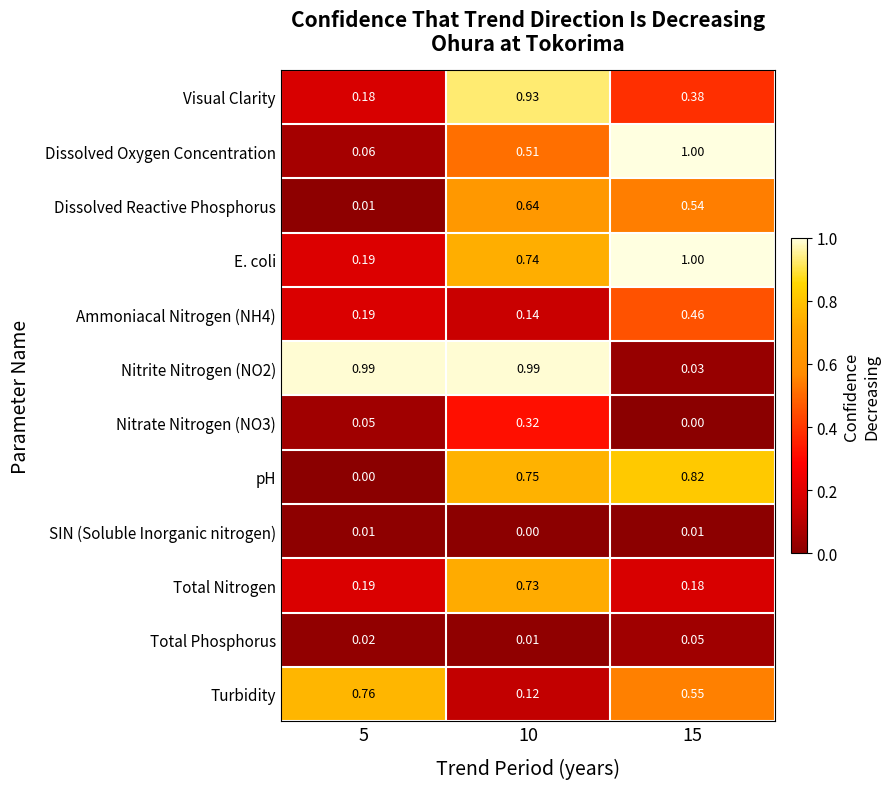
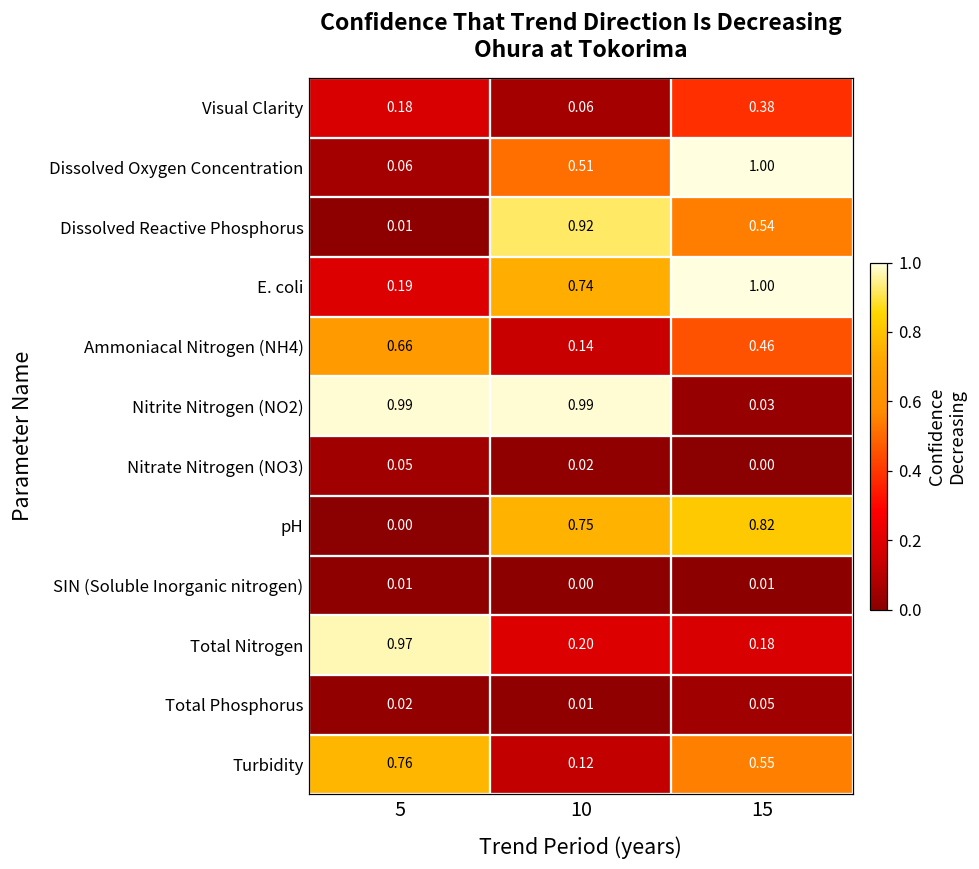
  {
    "Visual Clarity": {
      "5": 0.18,
-     "10": 0.93,
+     "10": 0.06,
      "15": 0.38
    },
    "Dissolved Oxygen Concentration": {
      "5": 0.06,
      "10": 0.51,
      "15": 1.00
    },
    "Dissolved Reactive Phosphorus": {
      "5": 0.01,
-     "10": 0.64,
+     "10": 0.92,
      "15": 0.54
    },
    "E. coli": {
      "5": 0.19,
      "10": 0.74,
      "15": 1.00
    },
    "Ammoniacal Nitrogen (NH4)": {
-     "5": 0.19,
+     "5": 0.66,
      "10": 0.14,
      "15": 0.46
    },
    "Nitrite Nitrogen (NO2)": {
      "5": 0.99,
      "10": 0.99,
      "15": 0.03
    },
    "Nitrate Nitrogen (NO3)": {
      "5": 0.05,
-     "10": 0.32,
+     "10": 0.02,
      "15": 0.00
    },
    "pH": {
      "5": 0.00,
      "10": 0.75,
      "15": 0.82
    },
    "SIN (Soluble Inorganic nitrogen)": {
      "5": 0.01,
      "10": 0.00,
      "15": 0.01
    },
    "Total Nitrogen": {
-     "5": 0.19,
-     "10": 0.73,
+     "5": 0.97,
+     "10": 0.20,
      "15": 0.18
    },
    "Total Phosphorus": {
      "5": 0.02,
      "10": 0.01,
      "15": 0.05
    },
    "Turbidity": {
      "5": 0.76,
      "10": 0.12,
      "15": 0.55
    }
  }
